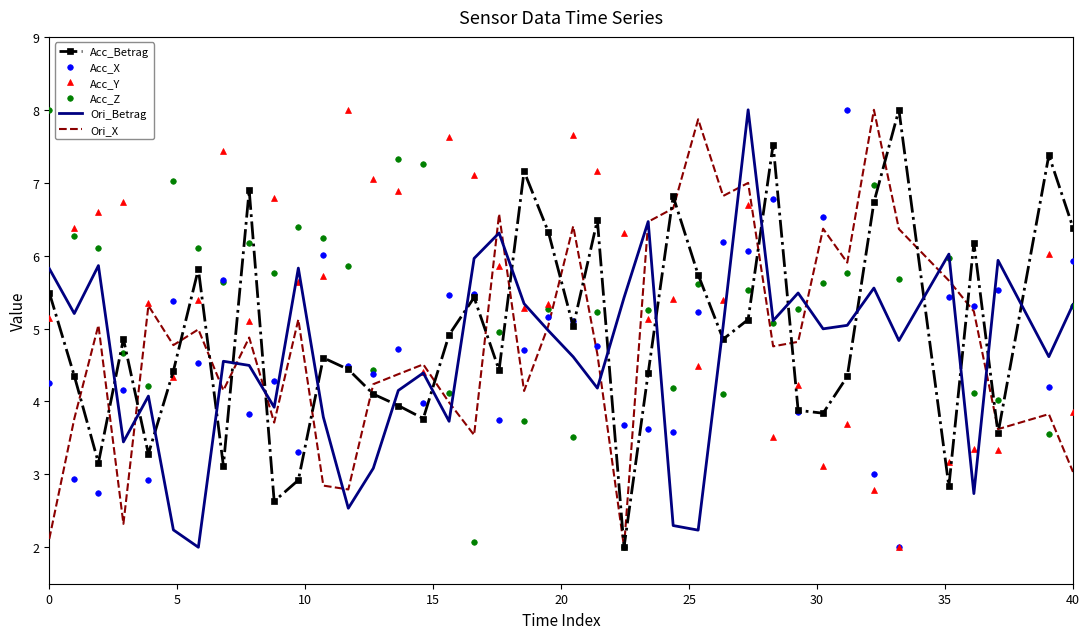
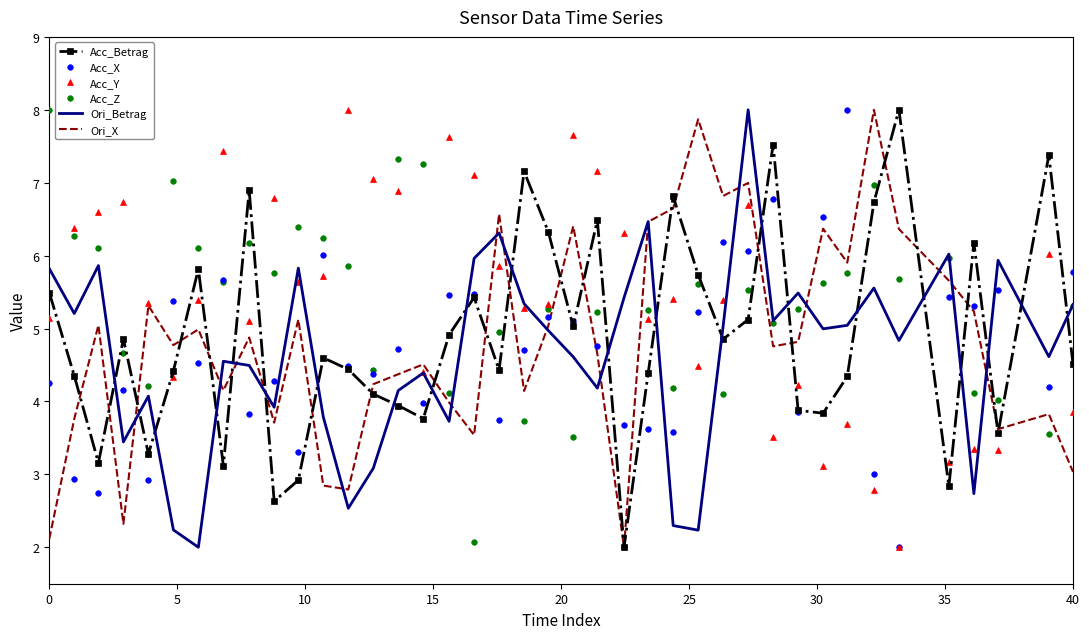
  {
    "Acc_Betrag": {
      "0": 5.5,
-     "40": 6.4
+     "40": 4.5
    },
    "Acc_X": {
      "0": 4.3,
-     "40": 5.9
+     "40": 5.8
    },
    "Acc_Y": {
      "0": 5.1,
      "40": 3.8
    },
    "Acc_Z": {
      "0": 8.0
    },
    "Ori_Betrag": {
      "0": 5.8
    },
    "Ori_X": {
      "0": 2.1,
      "40": 3.0
    }
  }
